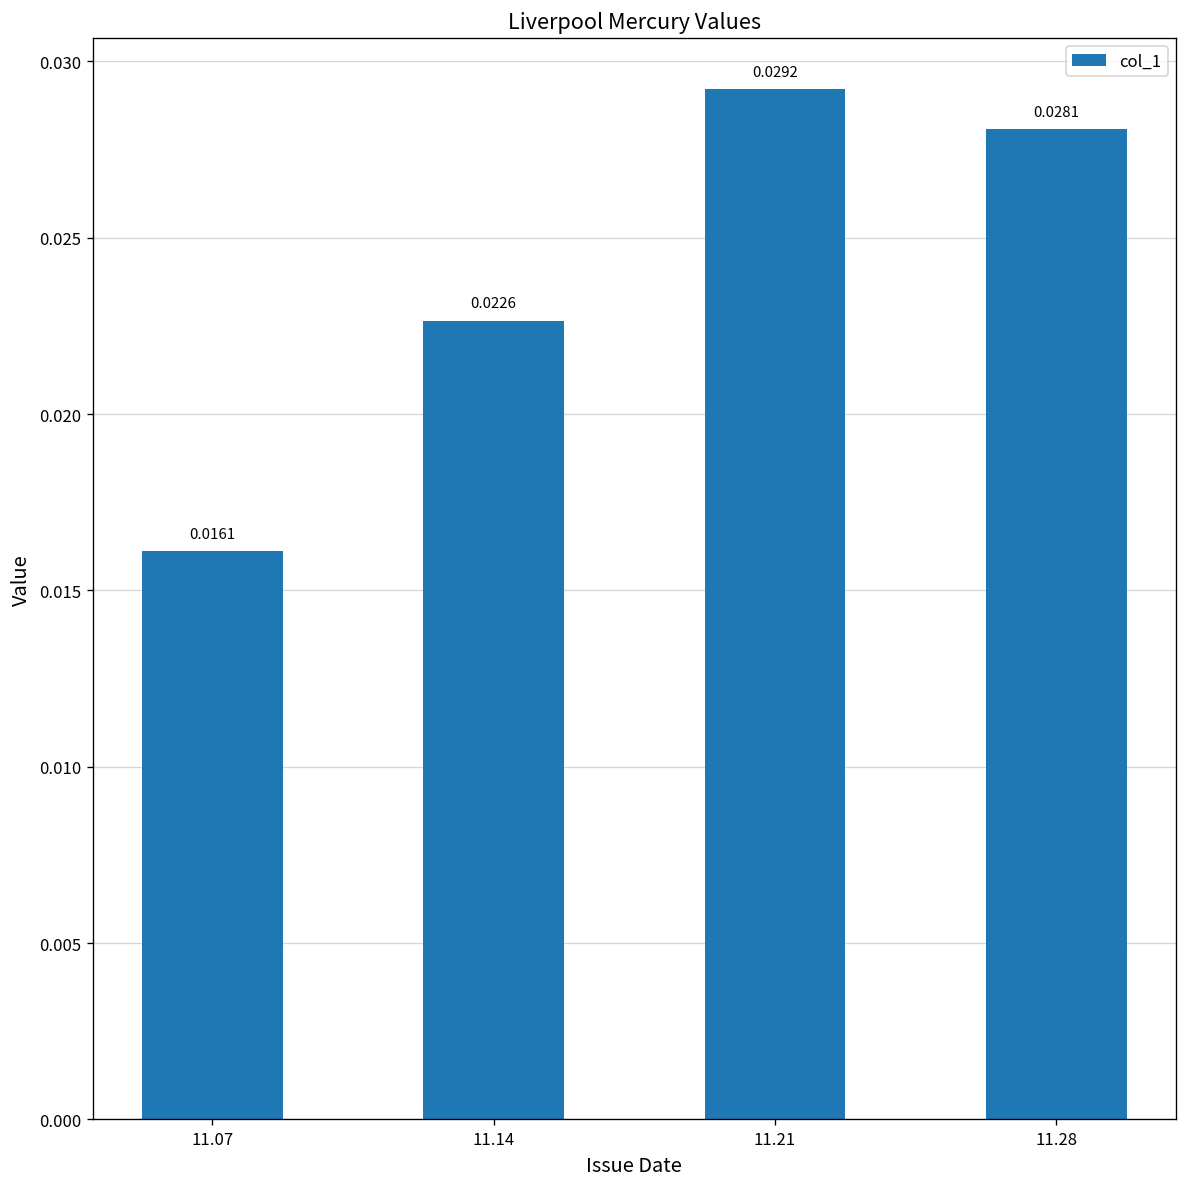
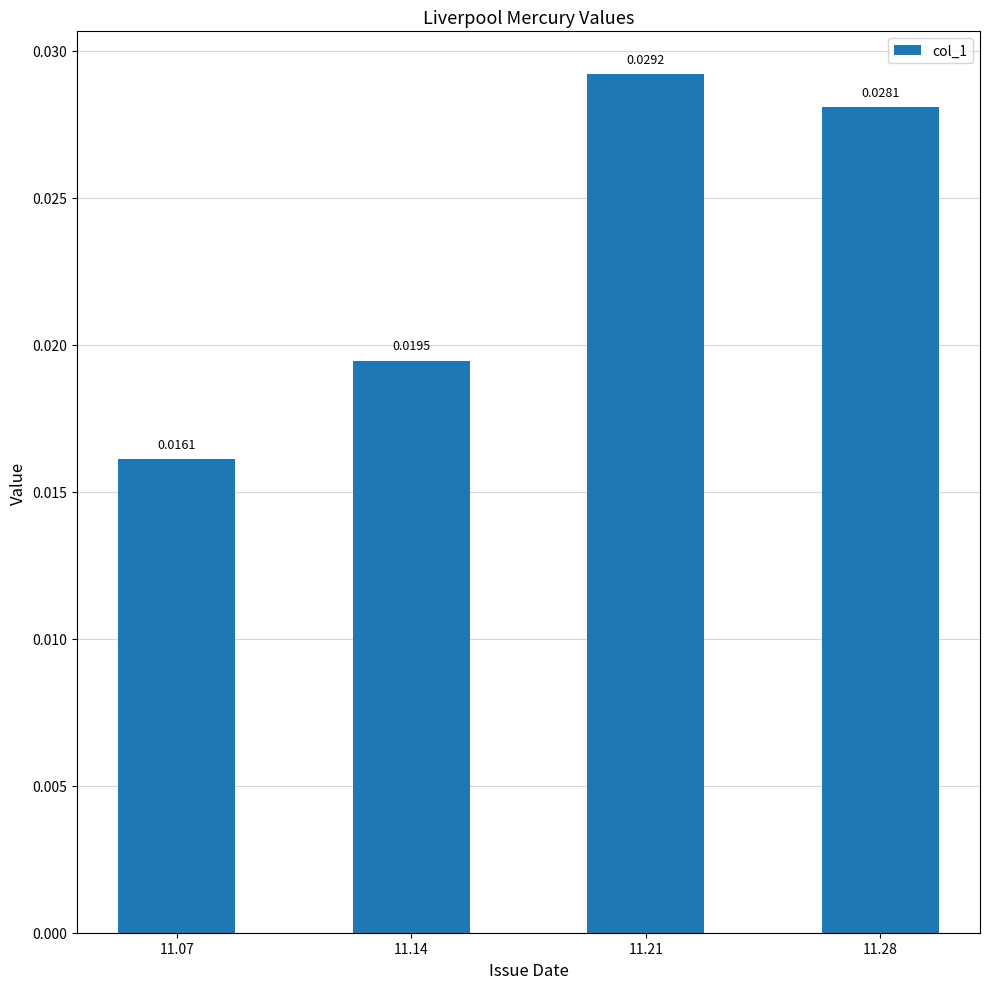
  {
    "11.07": 0.0161,
-   "11.14": 0.0226,
+   "11.14": 0.0195,
    "11.21": 0.0292,
    "11.28": 0.0281
  }
